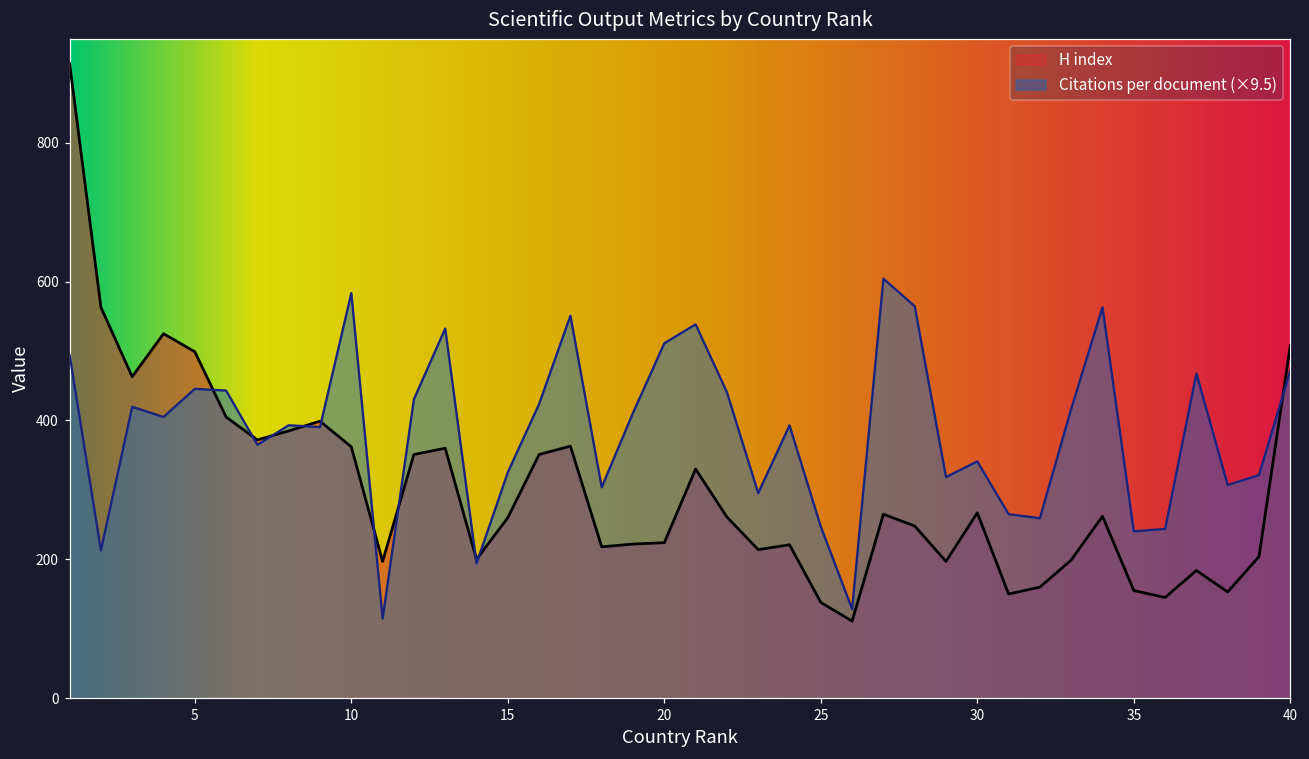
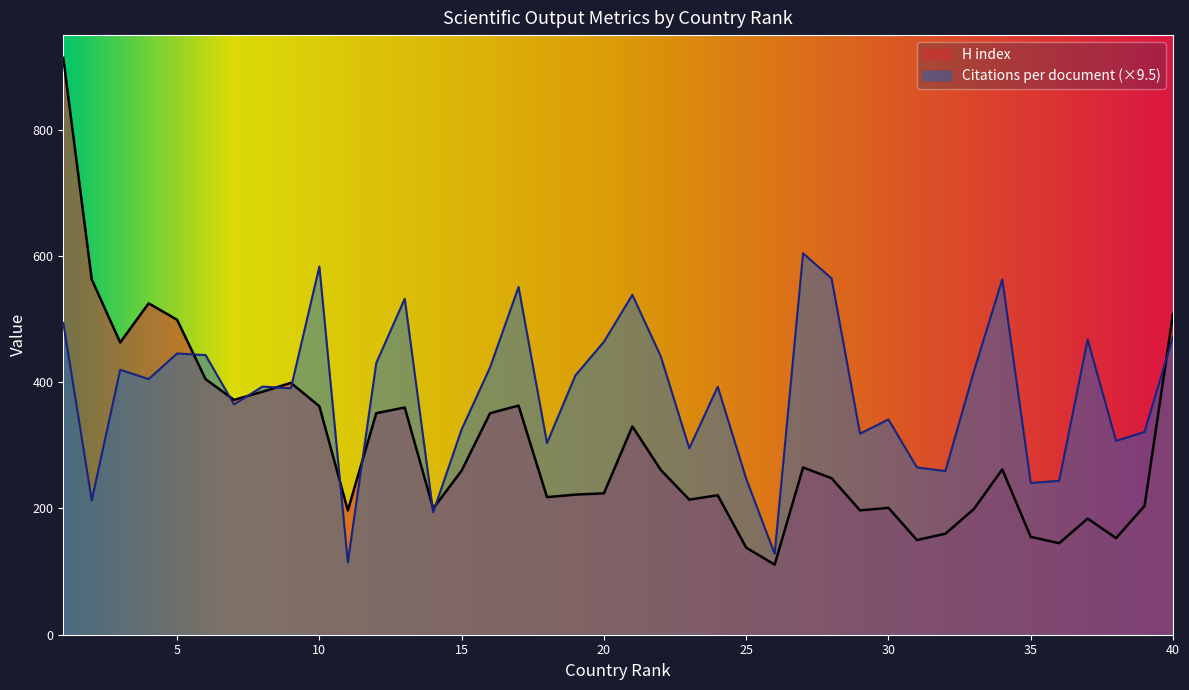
  {
    "H index": {
      "5": 500,
      "10": 360,
      "15": 260,
      "20": 220,
      "25": 140,
-     "30": 270,
+     "30": 200,
      "35": 160,
      "40": 510
    },
    "Citations per document (×9.5)": {
      "5": 450,
      "10": 580,
      "15": 330,
-     "20": 510,
+     "20": 460,
      "25": 250,
      "30": 340,
      "35": 240,
      "40": 470
    }
  }
